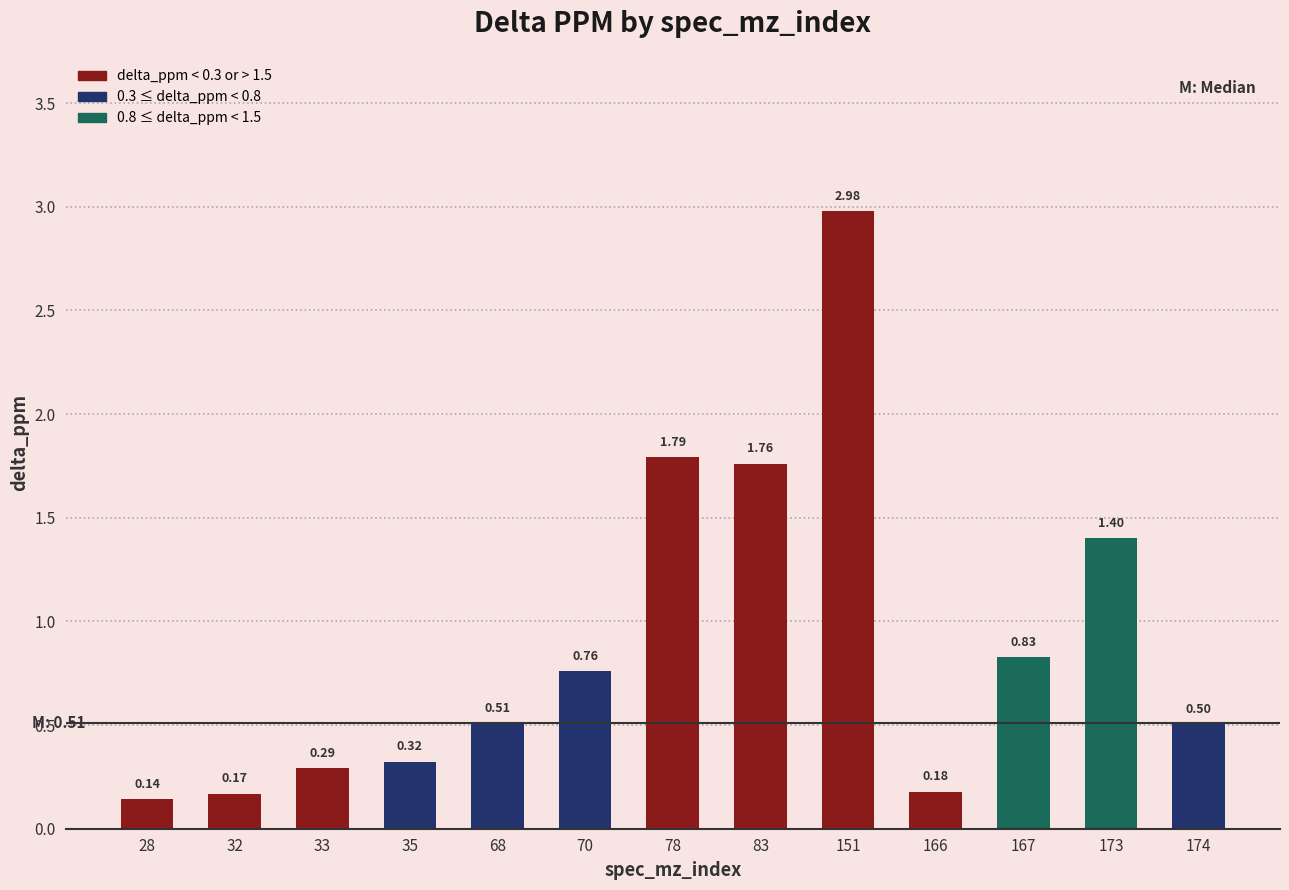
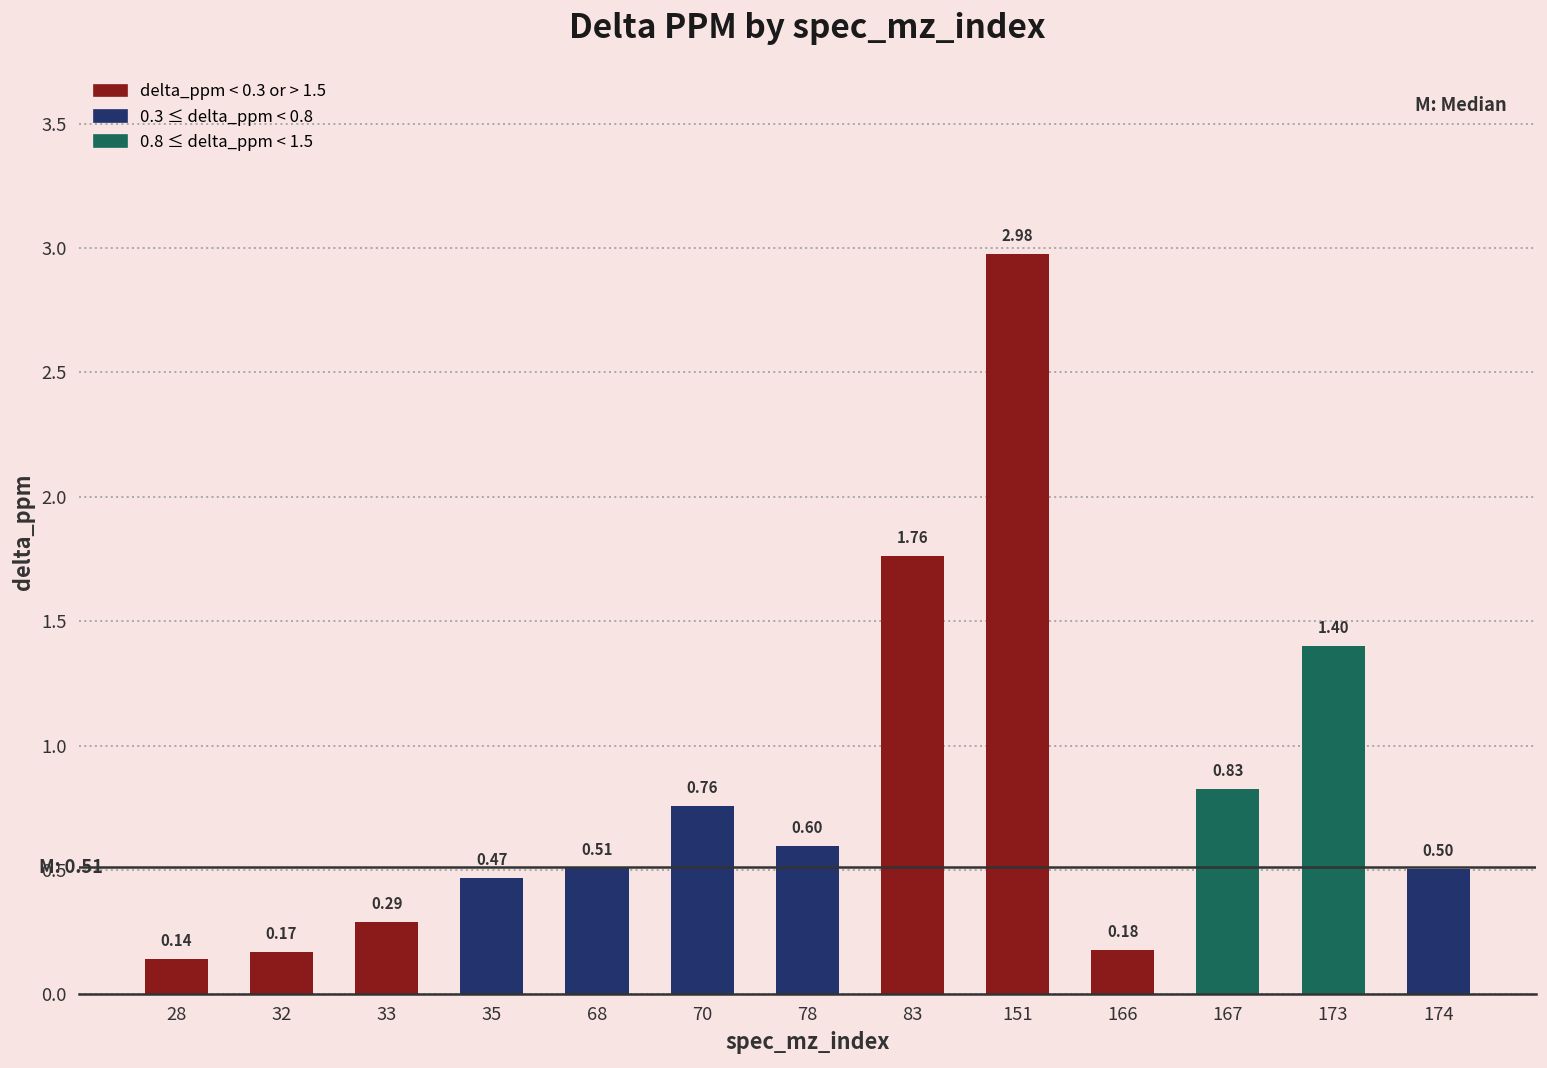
  {
    "28": 0.14,
    "32": 0.17,
    "33": 0.29,
-   "35": 0.32,
+   "35": 0.47,
    "68": 0.51,
    "70": 0.76,
-   "78": 1.79,
+   "78": 0.60,
    "83": 1.76,
    "151": 2.98,
    "166": 0.18,
    "167": 0.83,
    "173": 1.40,
    "174": 0.50
  }
